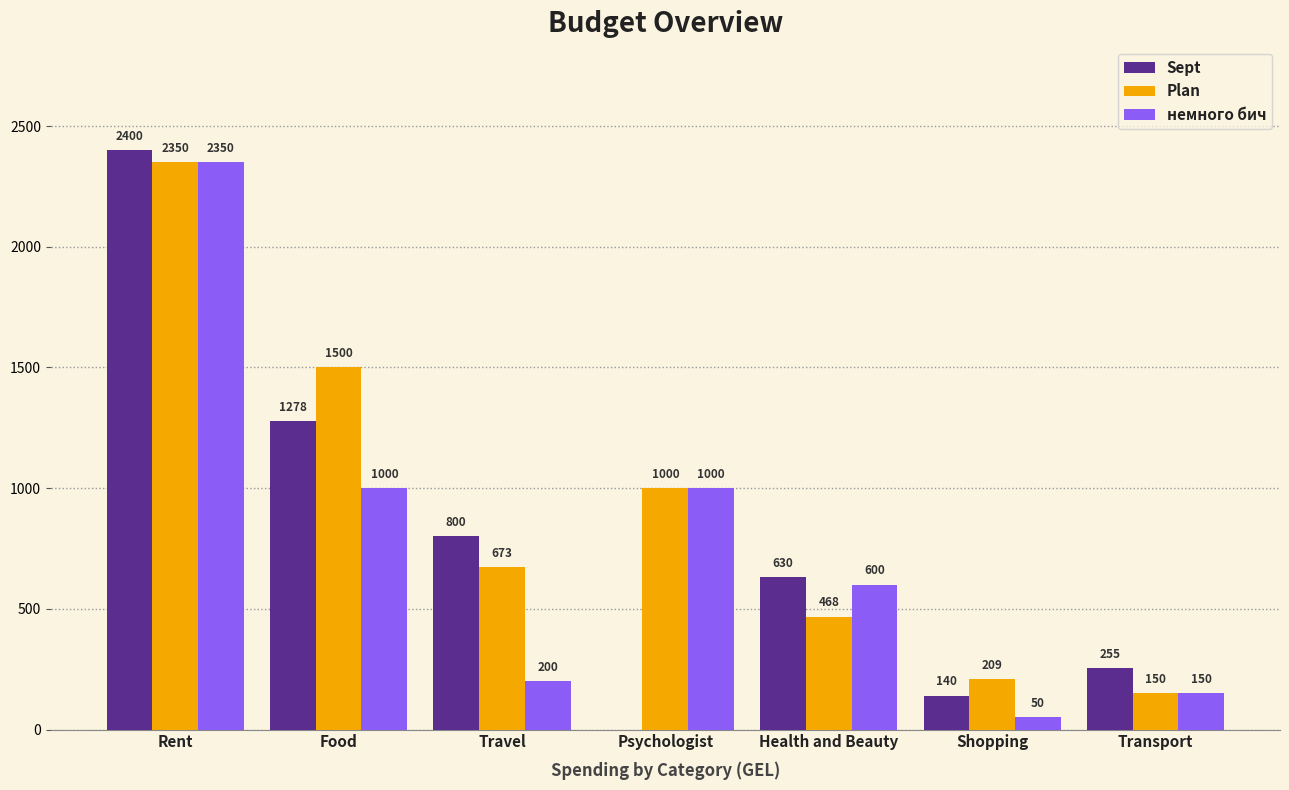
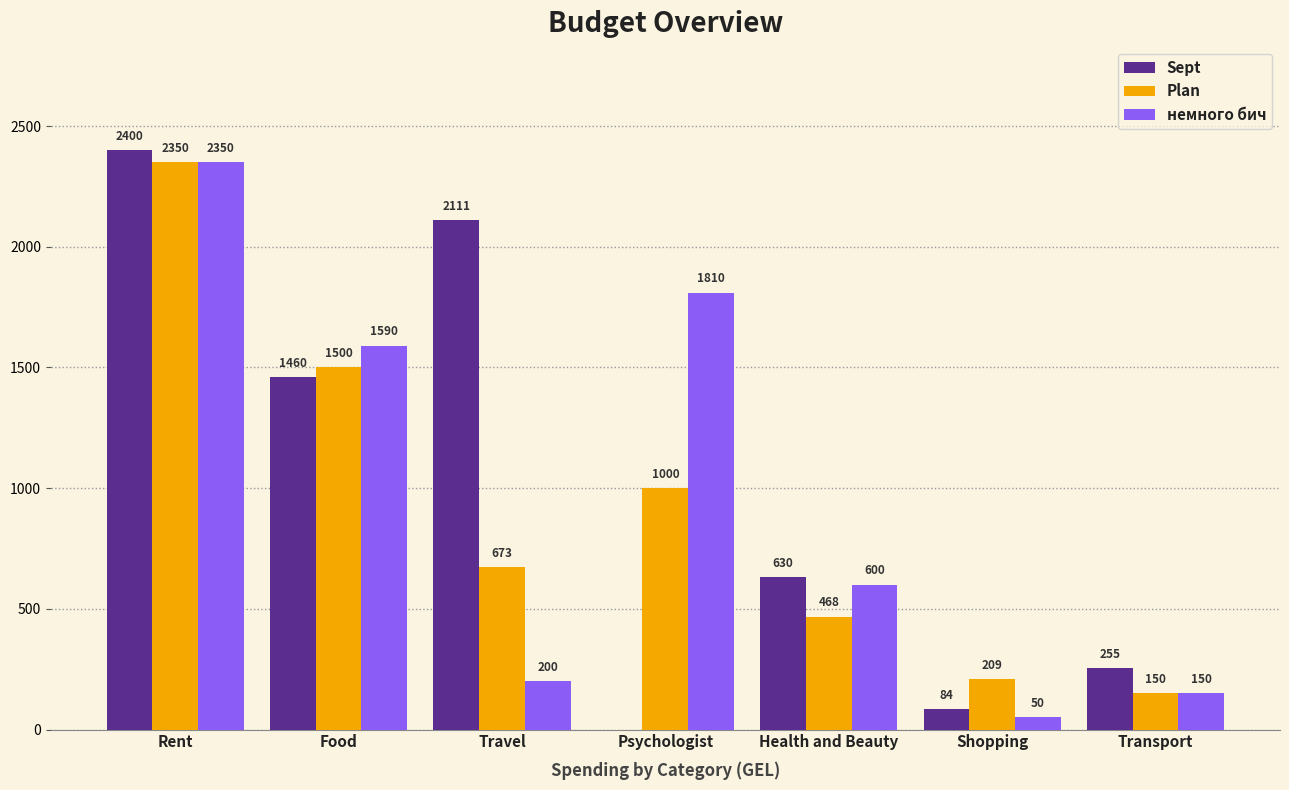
  {
    "Sept": {
      "Rent": 2400,
-     "Food": 1278,
-     "Travel": 800,
+     "Food": 1460,
+     "Travel": 2111,
      "Health and Beauty": 630,
-     "Shopping": 140,
+     "Shopping": 84,
      "Transport": 255
    },
    "Plan": {
      "Rent": 2350,
      "Food": 1500,
      "Travel": 673,
      "Psychologist": 1000,
      "Health and Beauty": 468,
      "Shopping": 209,
      "Transport": 150
    },
    "немного бич": {
      "Rent": 2350,
-     "Food": 1000,
+     "Food": 1590,
      "Travel": 200,
-     "Psychologist": 1000,
+     "Psychologist": 1810,
      "Health and Beauty": 600,
      "Shopping": 50,
      "Transport": 150
    }
  }
